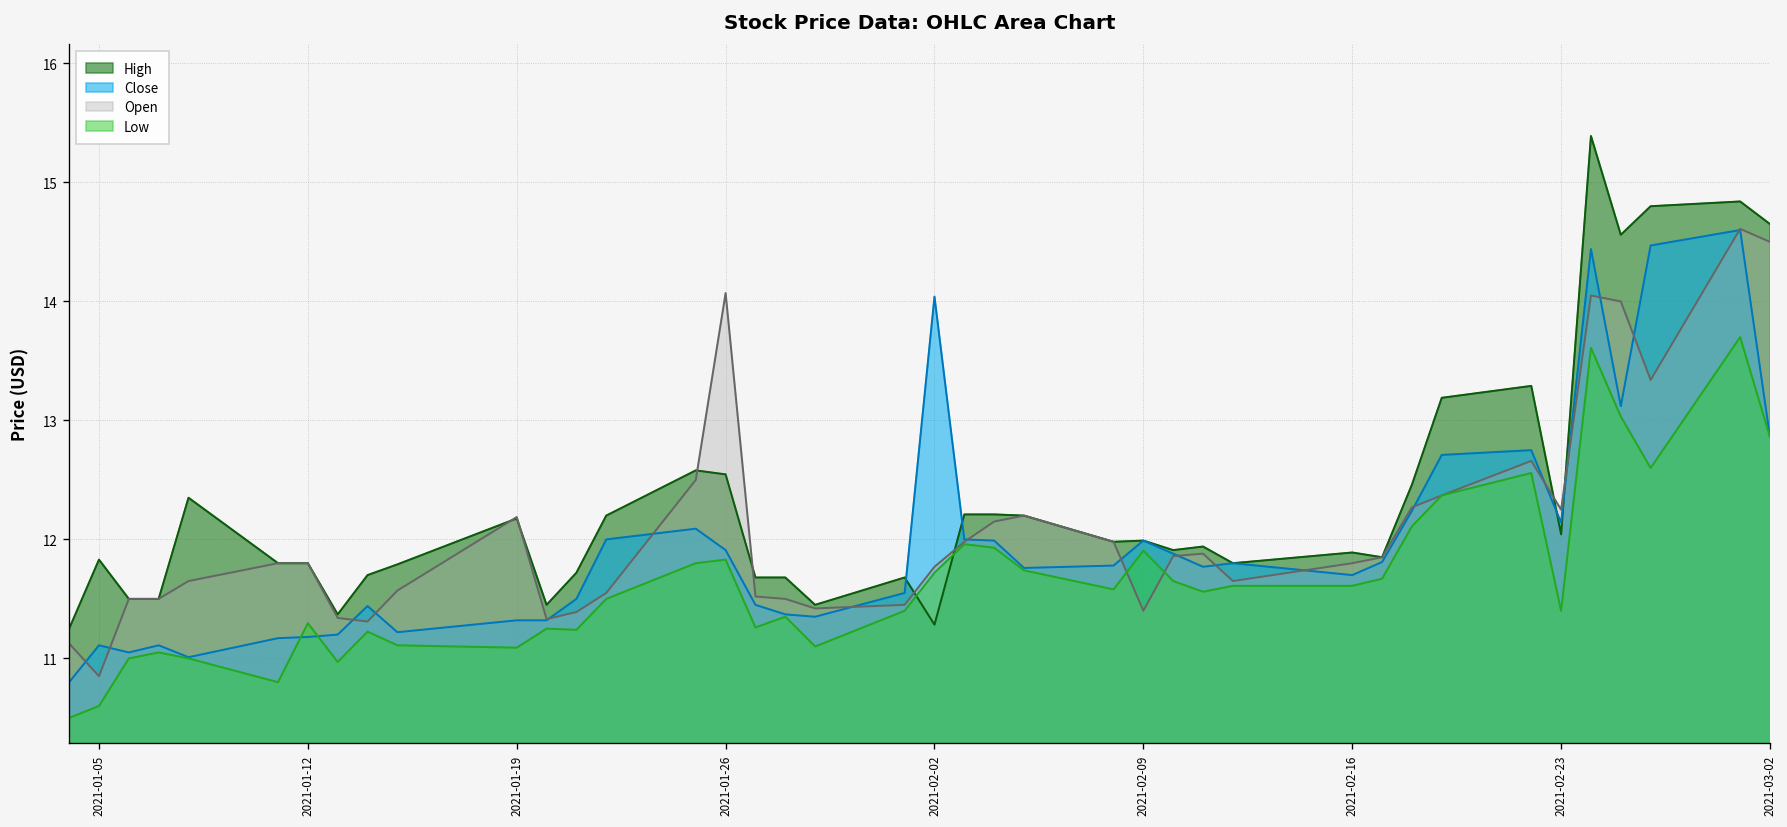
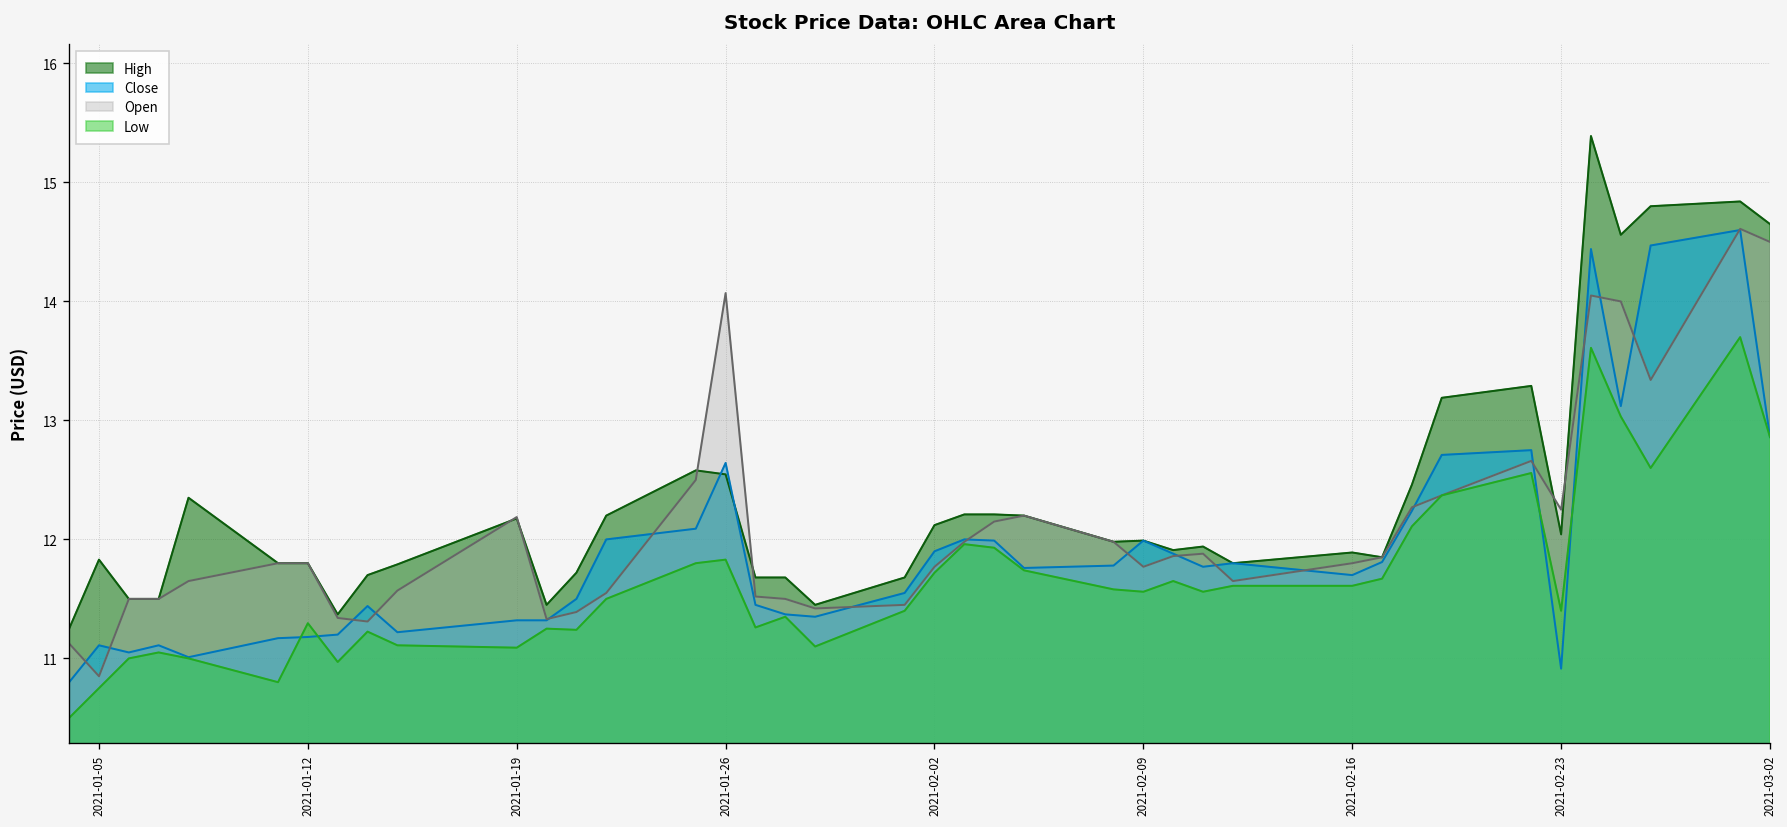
  {
    "High": {
      "2021-01-05": 11.8,
      "2021-01-26": 12.5,
-     "2021-02-02": 11.3,
+     "2021-02-02": 12.1,
      "2021-02-16": 11.9,
      "2021-02-23": 12.0,
      "2021-03-02": 14.7
    },
    "Close": {
      "2021-01-05": 11.1,
      "2021-01-12": 11.2,
      "2021-01-19": 11.3,
-     "2021-01-26": 11.9,
-     "2021-02-02": 14.0,
+     "2021-01-26": 12.6,
+     "2021-02-02": 11.9,
      "2021-02-16": 11.7,
-     "2021-02-23": 12.1
+     "2021-02-23": 10.9
    },
    "Open": {
      "2021-01-05": 10.9,
      "2021-01-26": 14.1,
      "2021-02-02": 11.8,
-     "2021-02-09": 11.4,
+     "2021-02-09": 11.8,
      "2021-02-16": 11.8,
      "2021-02-23": 12.3,
      "2021-03-02": 14.5
    },
    "Low": {
-     "2021-01-05": 10.6,
+     "2021-01-05": 10.8,
      "2021-01-12": 11.3,
      "2021-01-19": 11.1,
      "2021-01-26": 11.8,
      "2021-02-02": 11.7,
-     "2021-02-09": 11.9,
+     "2021-02-09": 11.6,
      "2021-02-16": 11.6,
      "2021-02-23": 11.4
    }
  }
